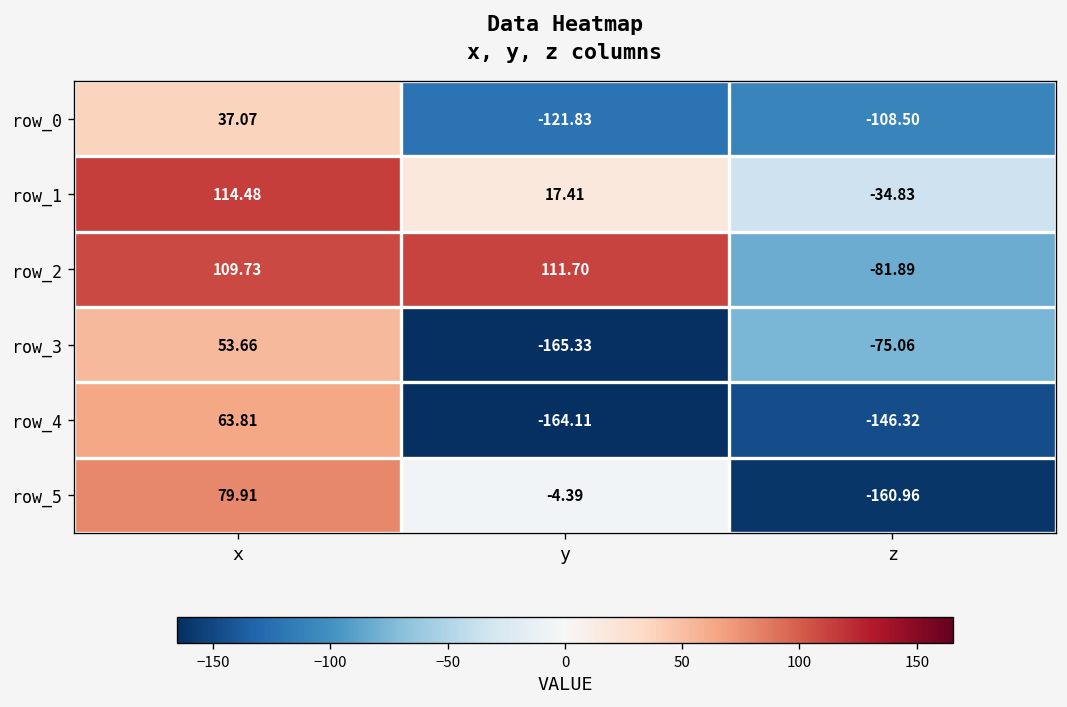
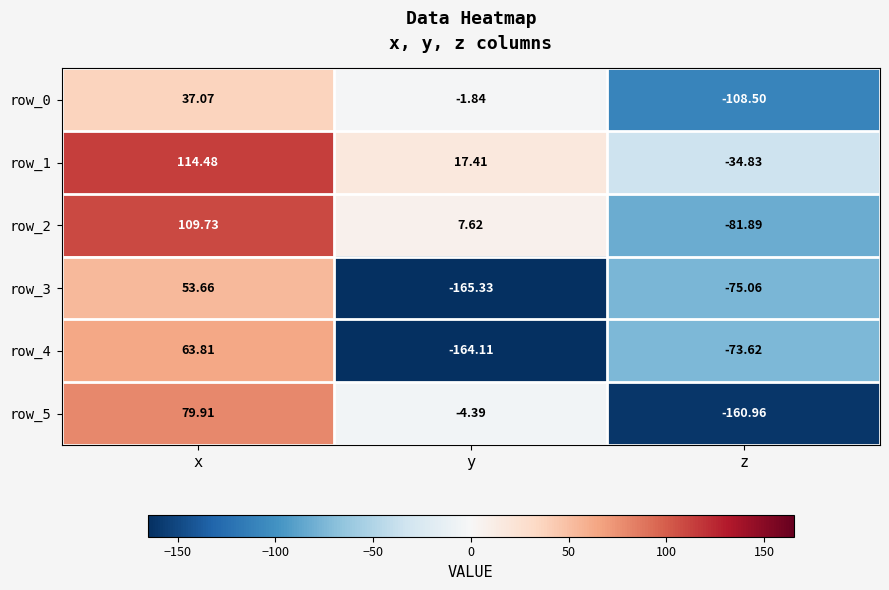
  {
    "row_0": {
      "x": 37.07,
-     "y": -121.83,
+     "y": -1.84,
      "z": -108.50
    },
    "row_1": {
      "x": 114.48,
      "y": 17.41,
      "z": -34.83
    },
    "row_2": {
      "x": 109.73,
-     "y": 111.70,
+     "y": 7.62,
      "z": -81.89
    },
    "row_3": {
      "x": 53.66,
      "y": -165.33,
      "z": -75.06
    },
    "row_4": {
      "x": 63.81,
      "y": -164.11,
-     "z": -146.32
+     "z": -73.62
    },
    "row_5": {
      "x": 79.91,
      "y": -4.39,
      "z": -160.96
    }
  }
